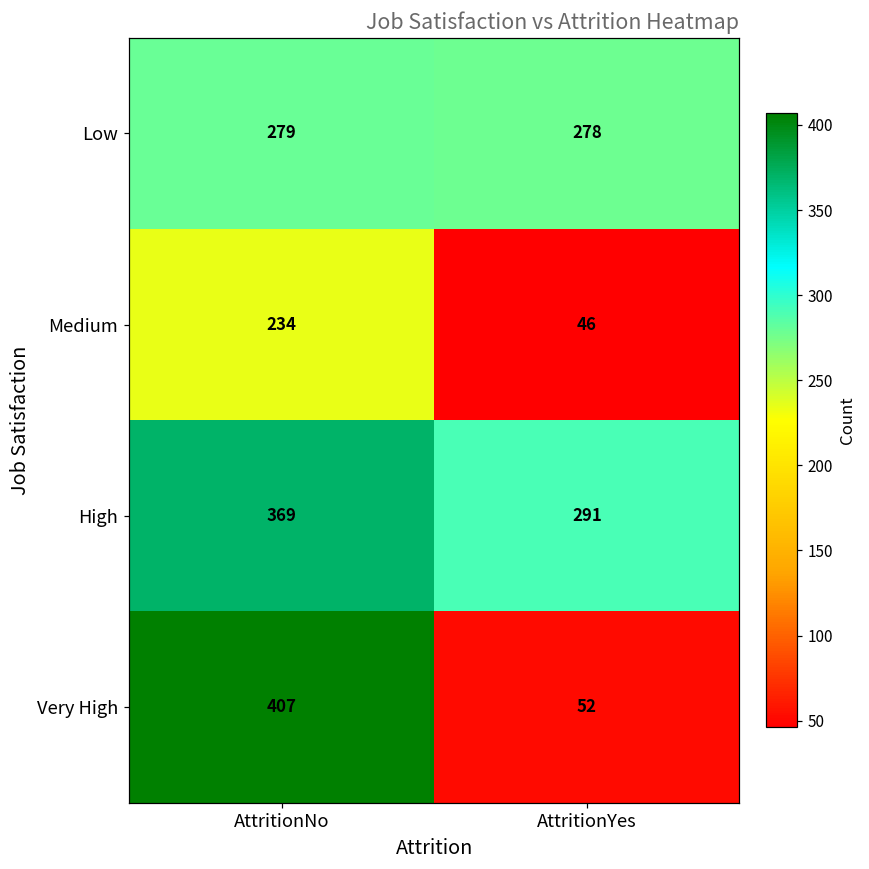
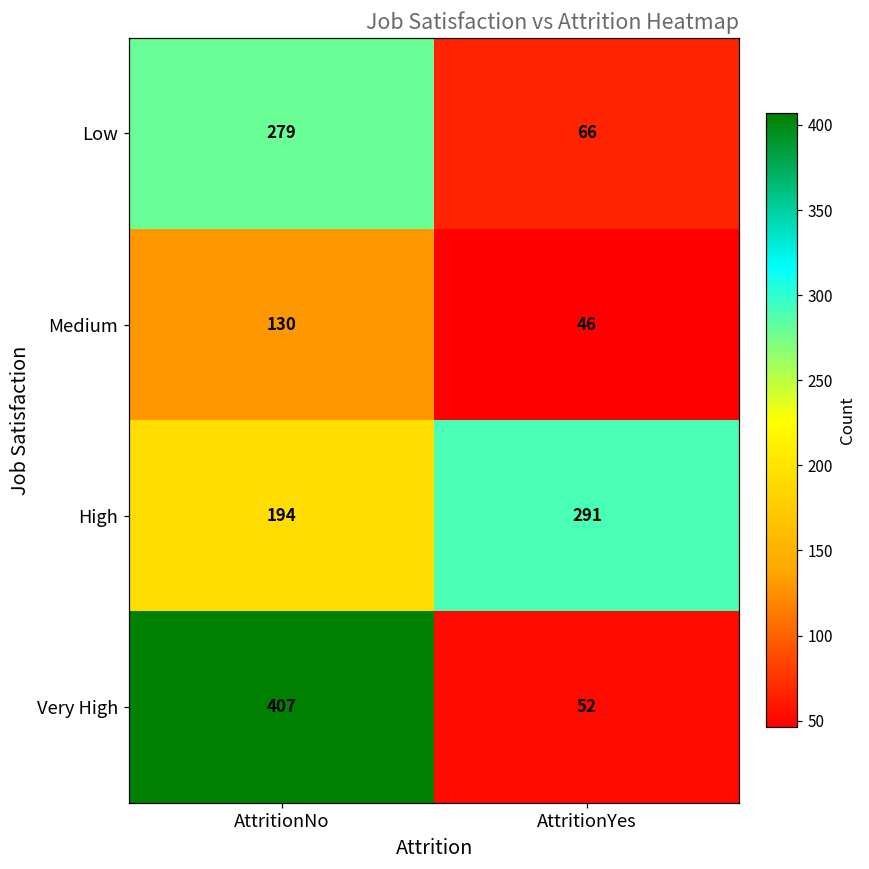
  {
    "Low": {
      "AttritionNo": 279,
-     "AttritionYes": 278
+     "AttritionYes": 66
    },
    "Medium": {
-     "AttritionNo": 234,
+     "AttritionNo": 130,
      "AttritionYes": 46
    },
    "High": {
-     "AttritionNo": 369,
+     "AttritionNo": 194,
      "AttritionYes": 291
    },
    "Very High": {
      "AttritionNo": 407,
      "AttritionYes": 52
    }
  }
